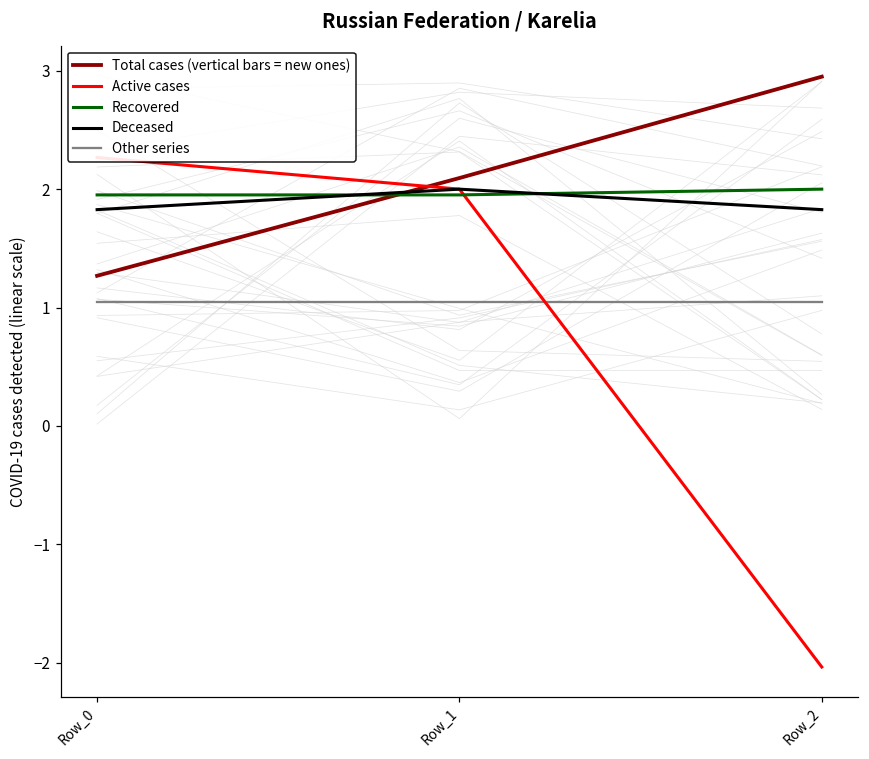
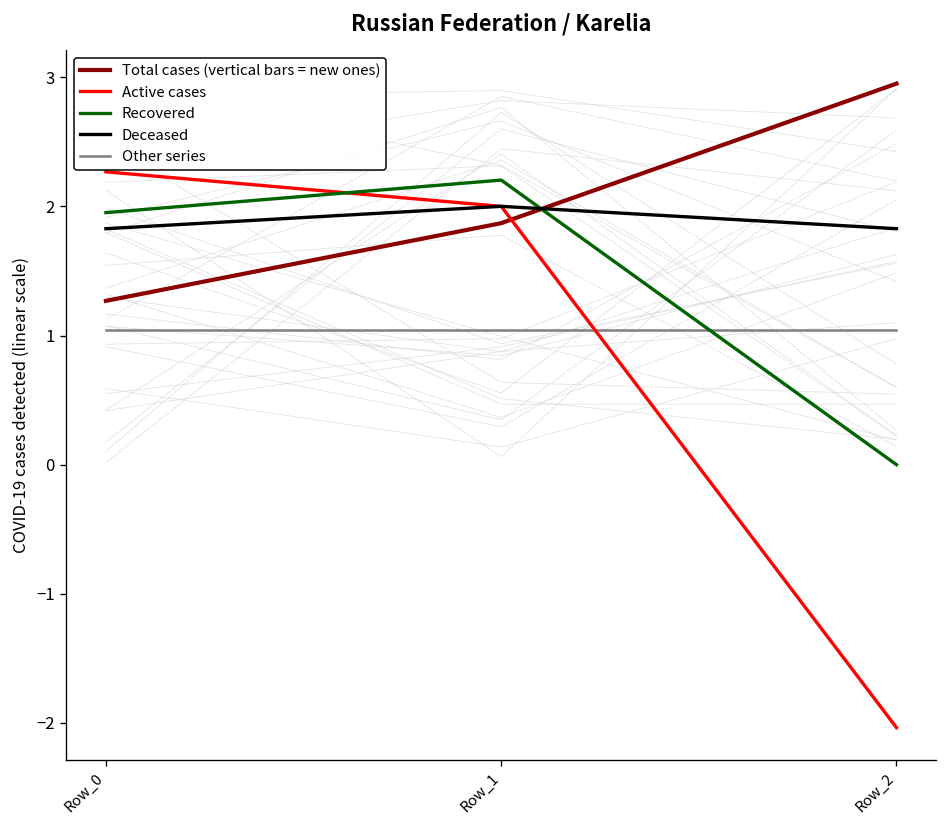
  {
    "Total cases (vertical bars = new ones)": {
      "Row_0": 1.27,
-     "Row_1": 2.09,
+     "Row_1": 1.87,
      "Row_2": 2.95
    },
    "Active cases": {
      "Row_2": -2.04
    },
    "Recovered": {
      "Row_0": 1.95,
-     "Row_1": 1.95,
-     "Row_2": 2
+     "Row_1": 2.20,
+     "Row_2": 0
    },
    "Other series": {
      "Row_0": 1.04,
      "Row_1": 1.04,
      "Row_2": 1.04
    }
  }
